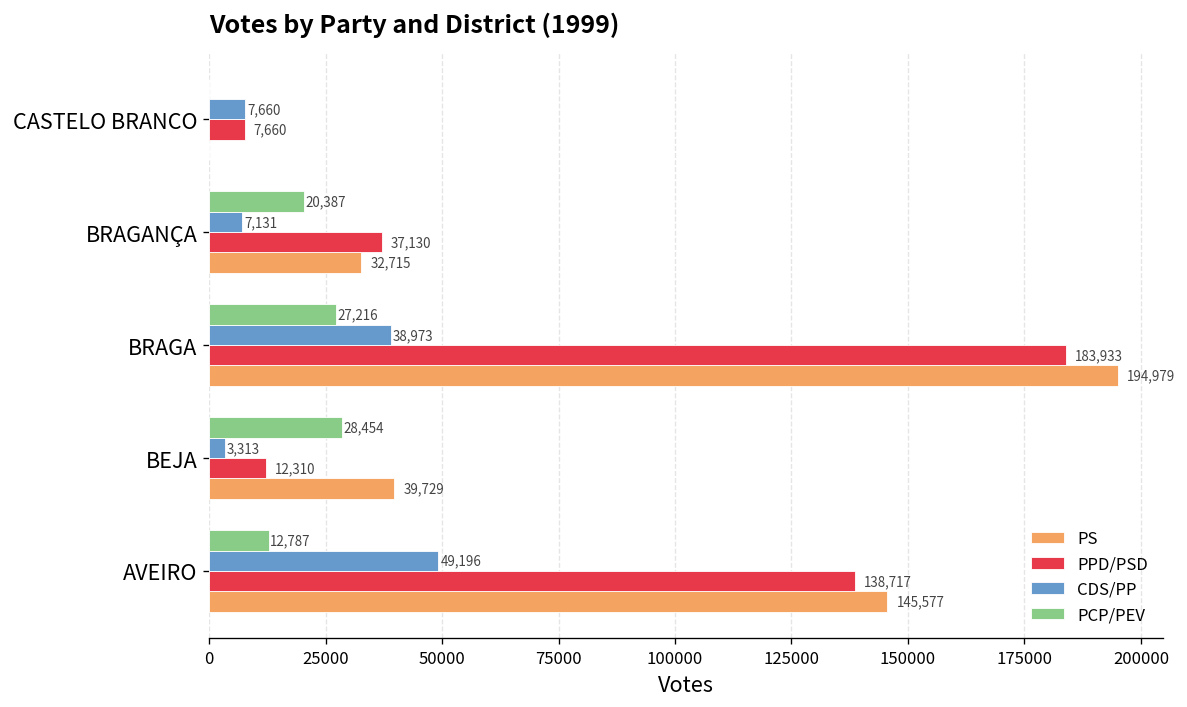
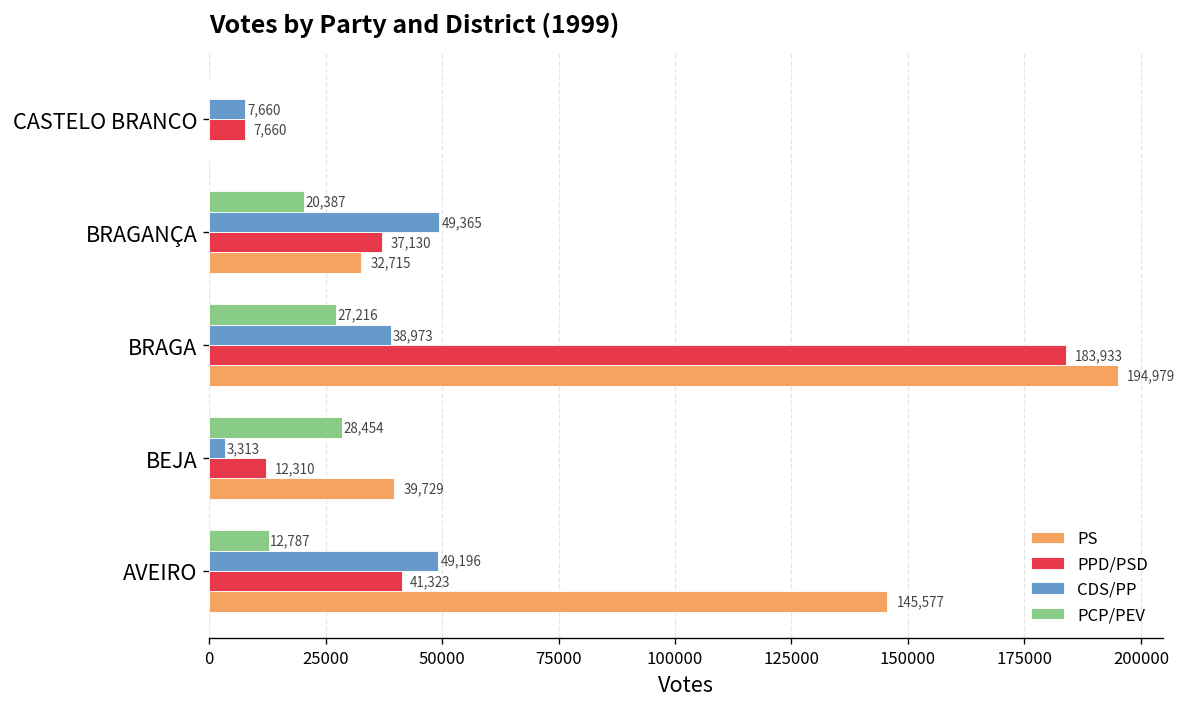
  {
    "PS": {
      "BRAGANÇA": "32,715",
      "BRAGA": "194,979",
      "BEJA": "39,729",
      "AVEIRO": "145,577"
    },
    "PPD/PSD": {
      "CASTELO BRANCO": "7,660",
      "BRAGANÇA": "37,130",
      "BRAGA": "183,933",
      "BEJA": "12,310",
-     "AVEIRO": "138,717"
+     "AVEIRO": "41,323"
    },
    "CDS/PP": {
      "CASTELO BRANCO": "7,660",
-     "BRAGANÇA": "7,131",
+     "BRAGANÇA": "49,365",
      "BRAGA": "38,973",
      "BEJA": "3,313",
      "AVEIRO": "49,196"
    },
    "PCP/PEV": {
      "BRAGANÇA": "20,387",
      "BRAGA": "27,216",
      "BEJA": "28,454",
      "AVEIRO": "12,787"
    }
  }
